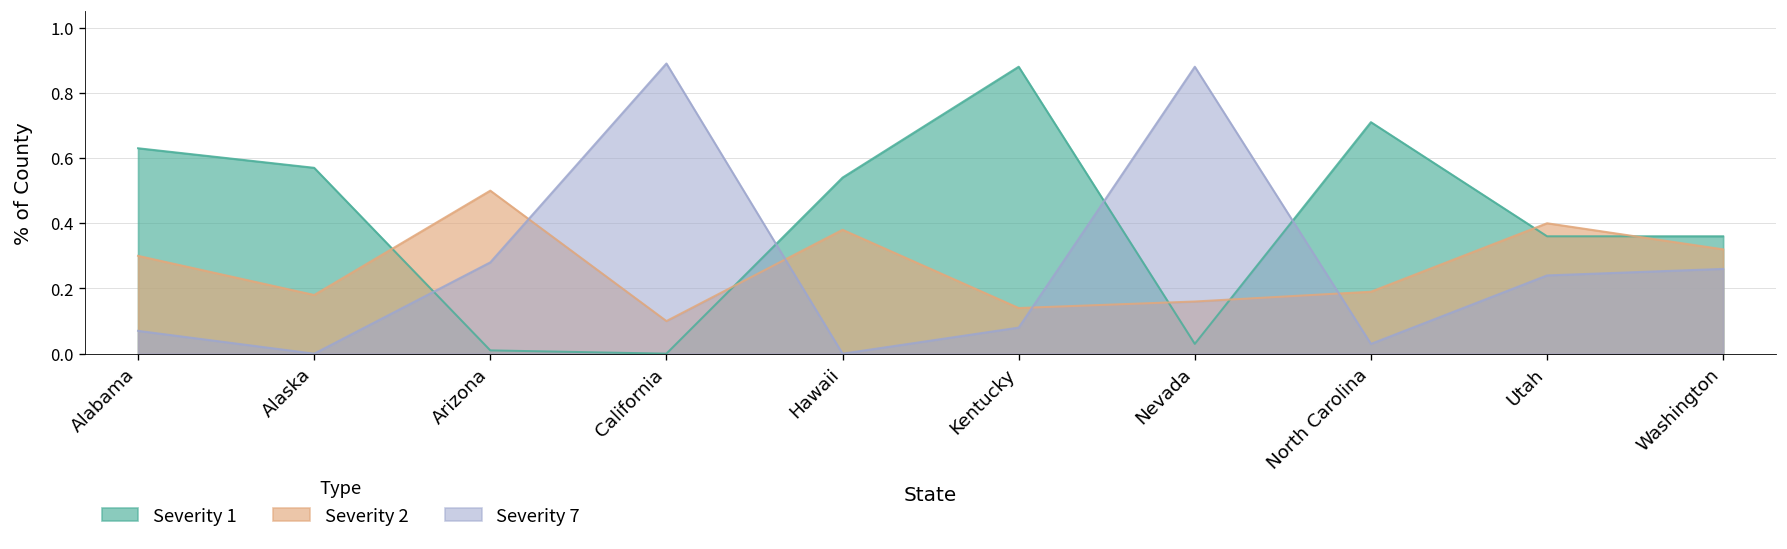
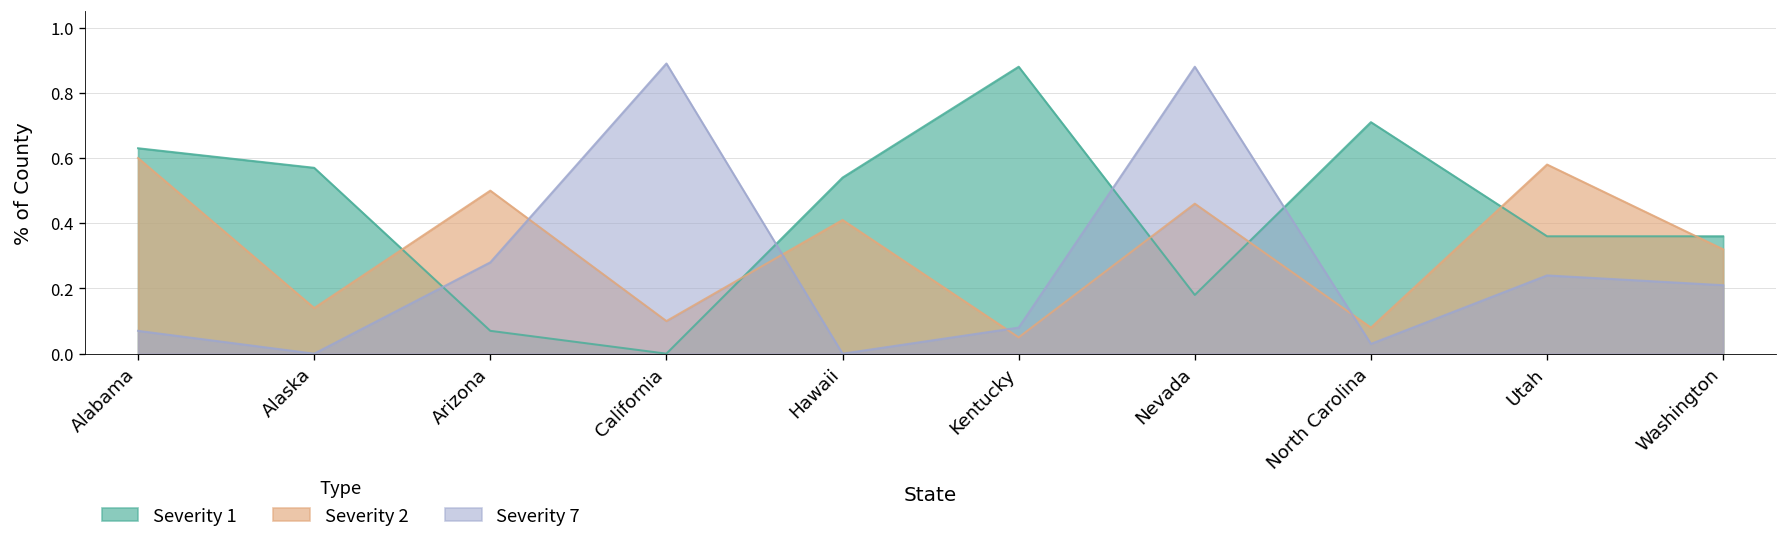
  {
    "Severity 1": {
      "Alabama": 0.63,
      "Alaska": 0.57,
-     "Arizona": 0.01,
+     "Arizona": 0.07,
      "California": 0.00,
      "Hawaii": 0.54,
      "Kentucky": 0.88,
-     "Nevada": 0.03,
+     "Nevada": 0.18,
      "North Carolina": 0.71,
      "Utah": 0.36,
      "Washington": 0.36
    },
    "Severity 2": {
-     "Alabama": 0.3,
-     "Alaska": 0.18,
+     "Alabama": 0.6,
+     "Alaska": 0.14,
      "Arizona": 0.50,
      "California": 0.10,
-     "Hawaii": 0.38,
-     "Kentucky": 0.14,
-     "Nevada": 0.16,
-     "North Carolina": 0.19,
-     "Utah": 0.40,
+     "Hawaii": 0.41,
+     "Kentucky": 0.05,
+     "Nevada": 0.46,
+     "North Carolina": 0.08,
+     "Utah": 0.58,
      "Washington": 0.32
    },
    "Severity 7": {
      "Alabama": 0.07,
      "Alaska": 0.00,
      "Arizona": 0.28,
      "California": 0.89,
      "Hawaii": 0.00,
      "Kentucky": 0.08,
      "Nevada": 0.88,
      "North Carolina": 0.03,
      "Utah": 0.24,
-     "Washington": 0.26
+     "Washington": 0.21
    }
  }
